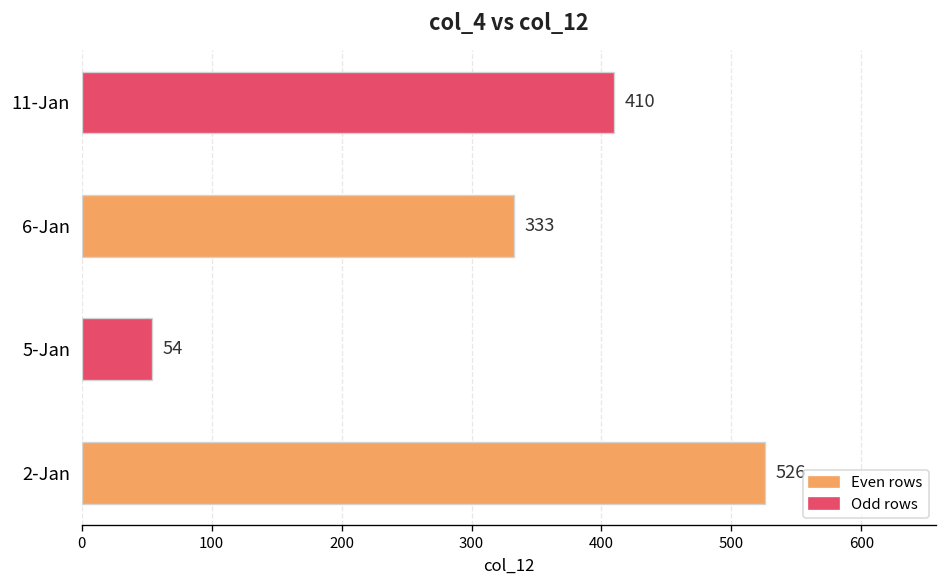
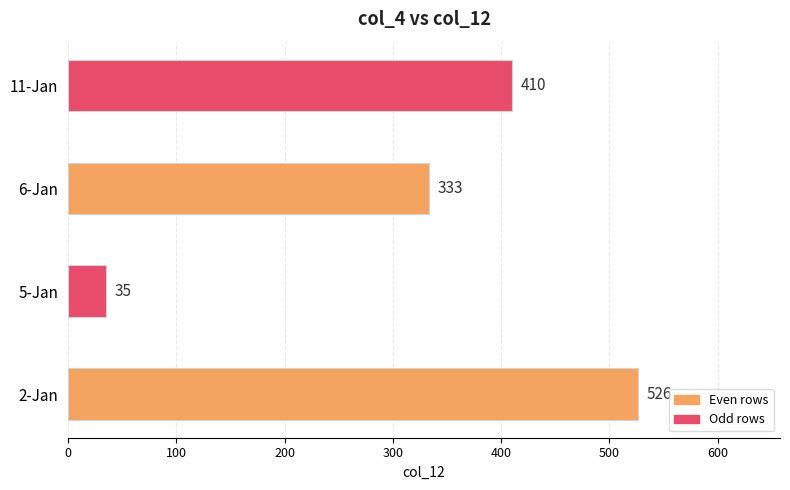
  {
    "11-Jan": 410,
    "6-Jan": 333,
-   "5-Jan": 54
+   "5-Jan": 35
  }
